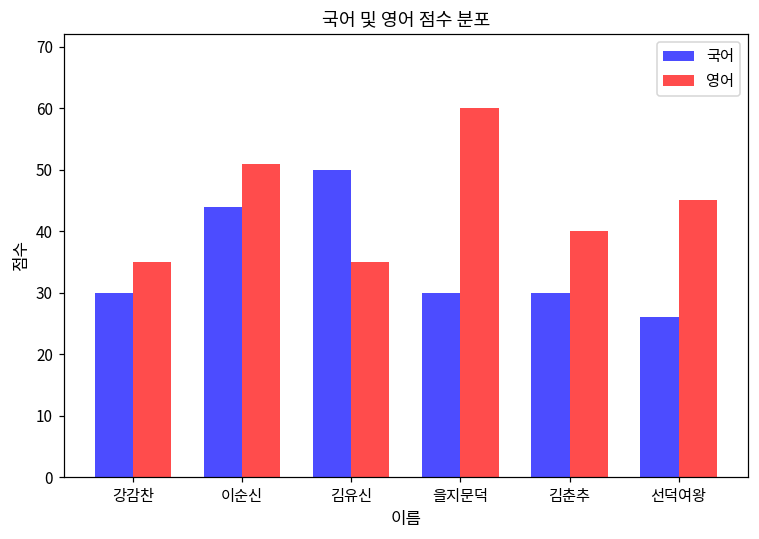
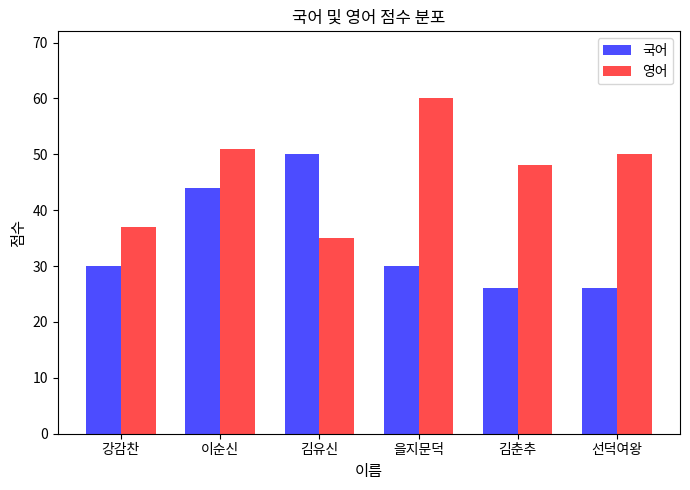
  {
    "국어": {
      "강감찬": 30,
      "이순신": 44,
      "김유신": 50,
      "을지문덕": 30,
-     "김춘추": 30,
+     "김춘추": 26,
      "선덕여왕": 26
    },
    "영어": {
-     "강감찬": 35,
+     "강감찬": 37,
      "이순신": 51,
      "김유신": 35,
      "을지문덕": 60,
-     "김춘추": 40,
-     "선덕여왕": 45
+     "김춘추": 48,
+     "선덕여왕": 50
    }
  }
